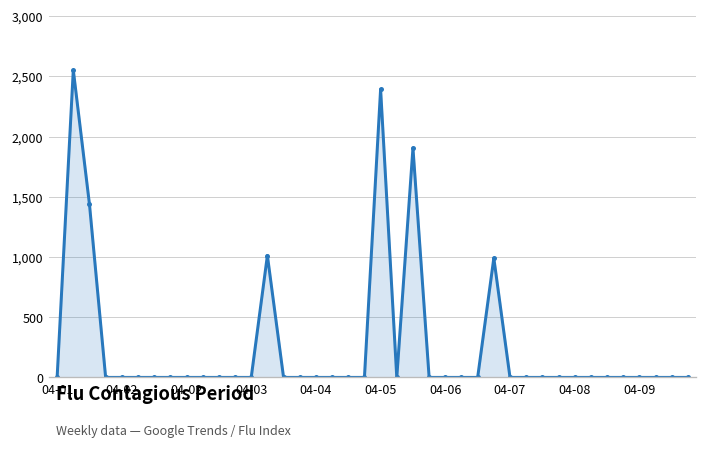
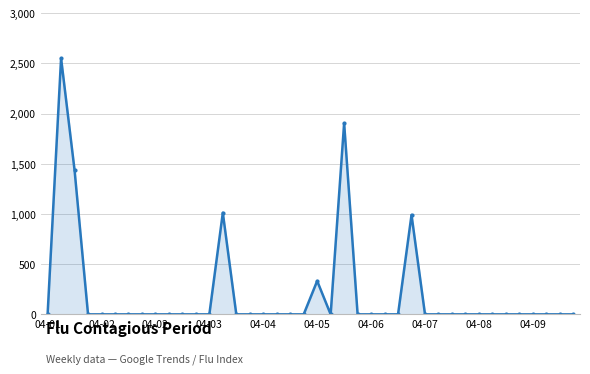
  {
    "04-01": "0",
    "04-03": "0",
    "04-04": "0",
-   "04-05": "2,390",
+   "04-05": "330",
    "04-06": "0",
    "04-07": "0",
    "04-08": "0",
    "04-09": "0"
  }
